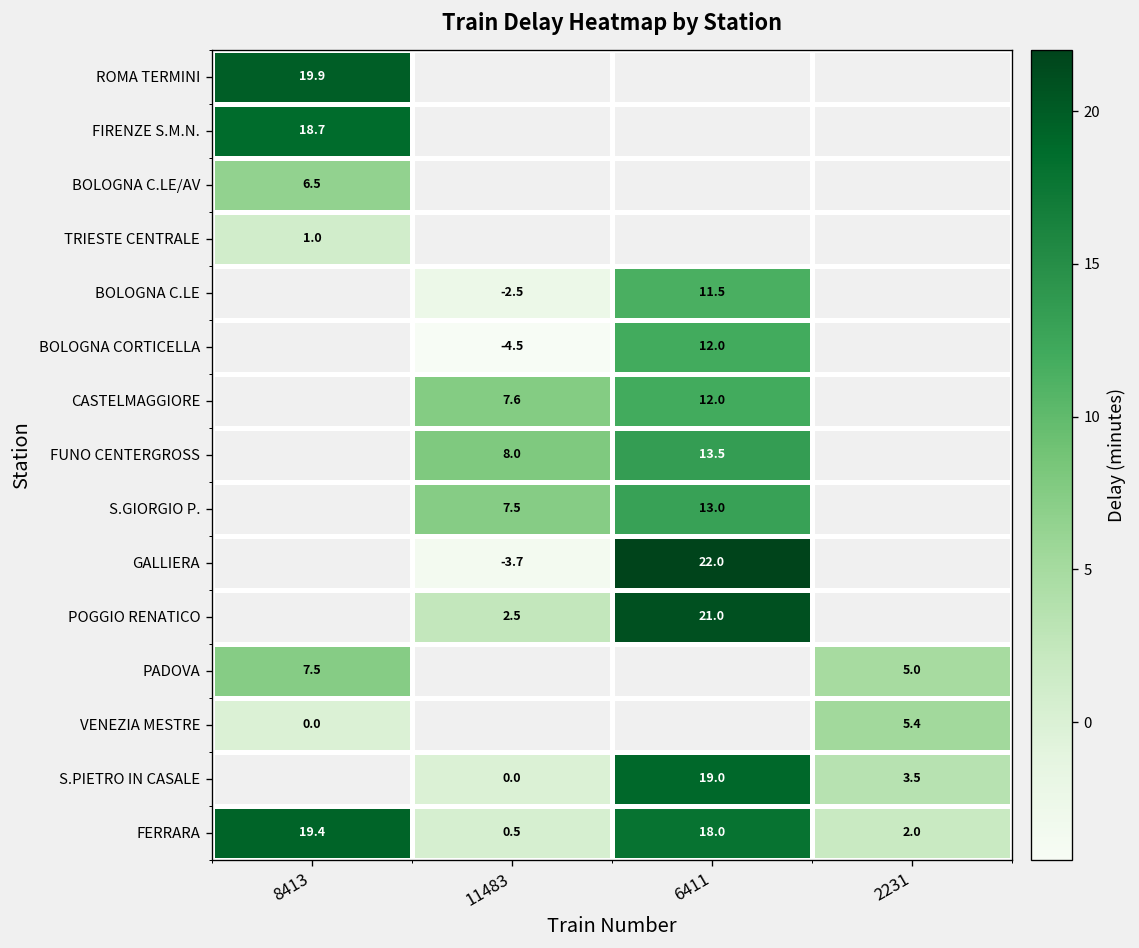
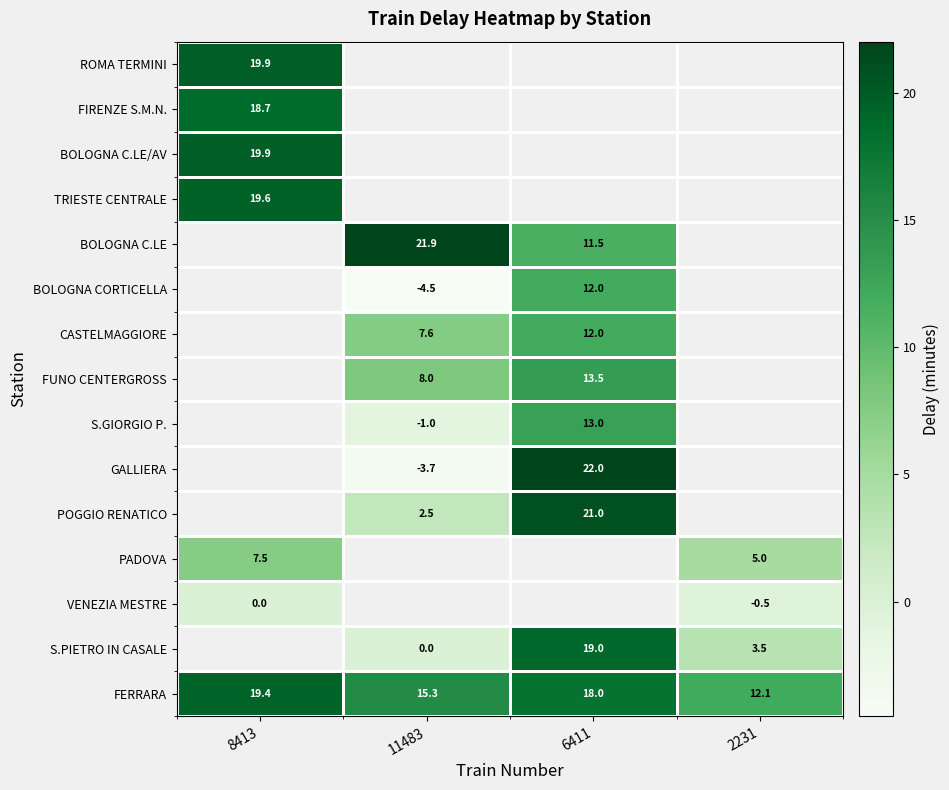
  {
    "ROMA TERMINI": {
      "8413": 19.9
    },
    "FIRENZE S.M.N.": {
      "8413": 18.7
    },
    "BOLOGNA C.LE/AV": {
-     "8413": 6.5
+     "8413": 19.9
    },
    "TRIESTE CENTRALE": {
-     "8413": 1.0
+     "8413": 19.6
    },
    "BOLOGNA C.LE": {
-     "11483": -2.5,
+     "11483": 21.9,
      "6411": 11.5
    },
    "BOLOGNA CORTICELLA": {
      "11483": -4.5,
      "6411": 12.0
    },
    "CASTELMAGGIORE": {
      "11483": 7.6,
      "6411": 12.0
    },
    "FUNO CENTERGROSS": {
      "11483": 8.0,
      "6411": 13.5
    },
    "S.GIORGIO P.": {
-     "11483": 7.5,
+     "11483": -1.0,
      "6411": 13.0
    },
    "GALLIERA": {
      "11483": -3.7,
      "6411": 22.0
    },
    "POGGIO RENATICO": {
      "11483": 2.5,
      "6411": 21.0
    },
    "PADOVA": {
      "8413": 7.5,
      "2231": 5.0
    },
    "VENEZIA MESTRE": {
      "8413": 0.0,
-     "2231": 5.4
+     "2231": -0.5
    },
    "S.PIETRO IN CASALE": {
      "11483": 0.0,
      "6411": 19.0,
      "2231": 3.5
    },
    "FERRARA": {
      "8413": 19.4,
-     "11483": 0.5,
+     "11483": 15.3,
      "6411": 18.0,
-     "2231": 2.0
+     "2231": 12.1
    }
  }
